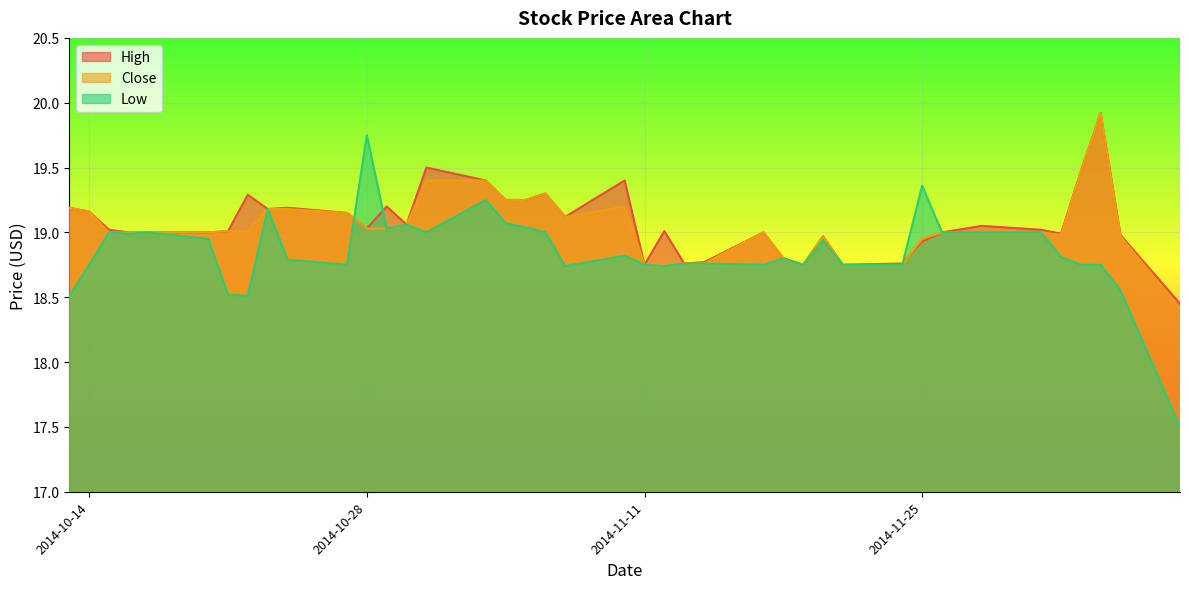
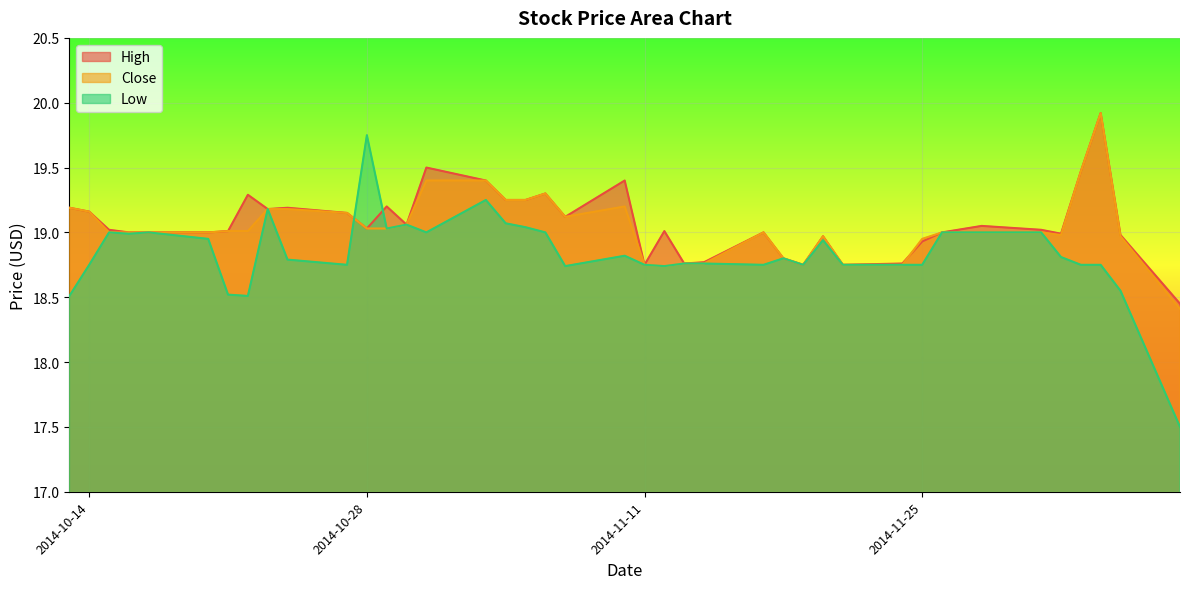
  {
    "High": {
      "2014-11-25": 18.93
    },
    "Close": {
      "2014-11-25": 18.95
    },
    "Low": {
      "2014-10-14": 18.75,
      "2014-10-28": 19.75,
-     "2014-11-25": 19.36
+     "2014-11-25": 18.75
    }
  }
